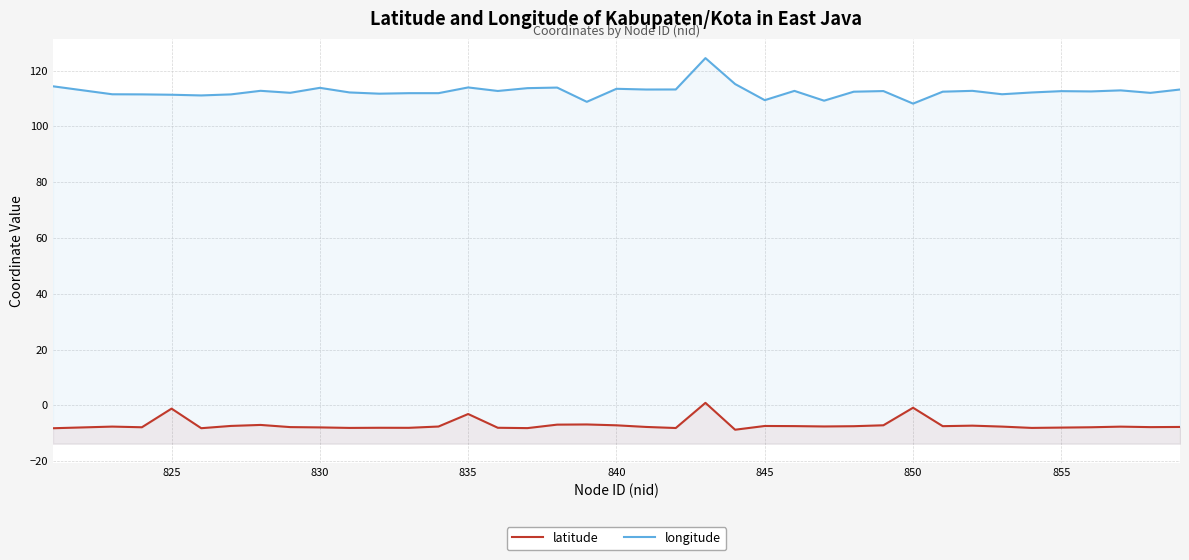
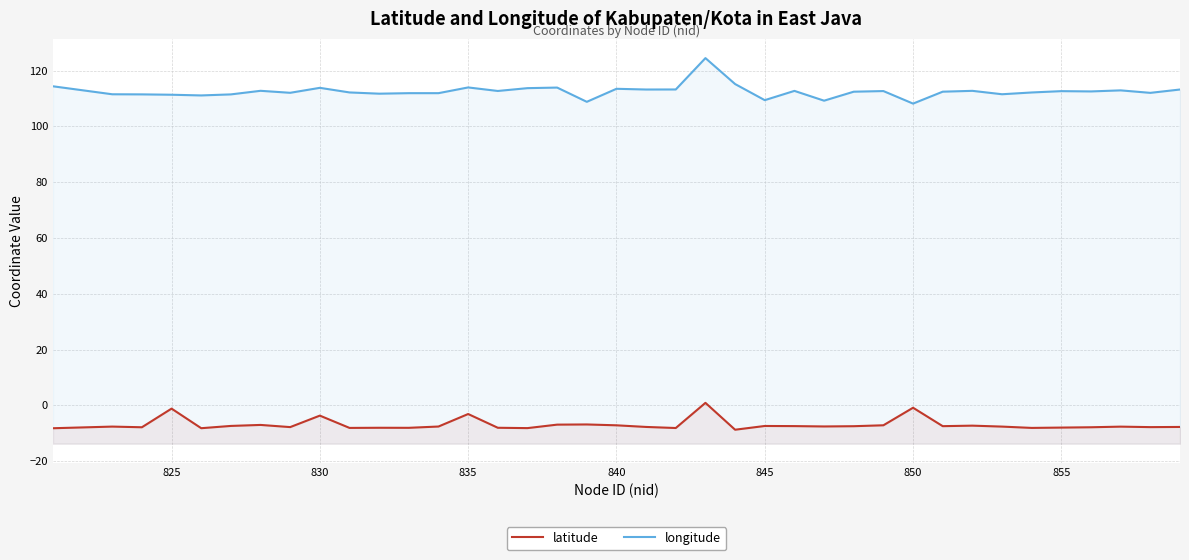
  {
    "latitude": {
      "825": -1,
-     "830": -8,
+     "830": -4,
      "835": -3,
      "840": -7,
      "845": -7,
      "850": -1,
      "855": -8
    },
    "longitude": {
      "825": 111,
      "830": 114,
      "835": 114,
      "840": 113,
      "845": 109,
      "850": 108,
      "855": 113
    }
  }
